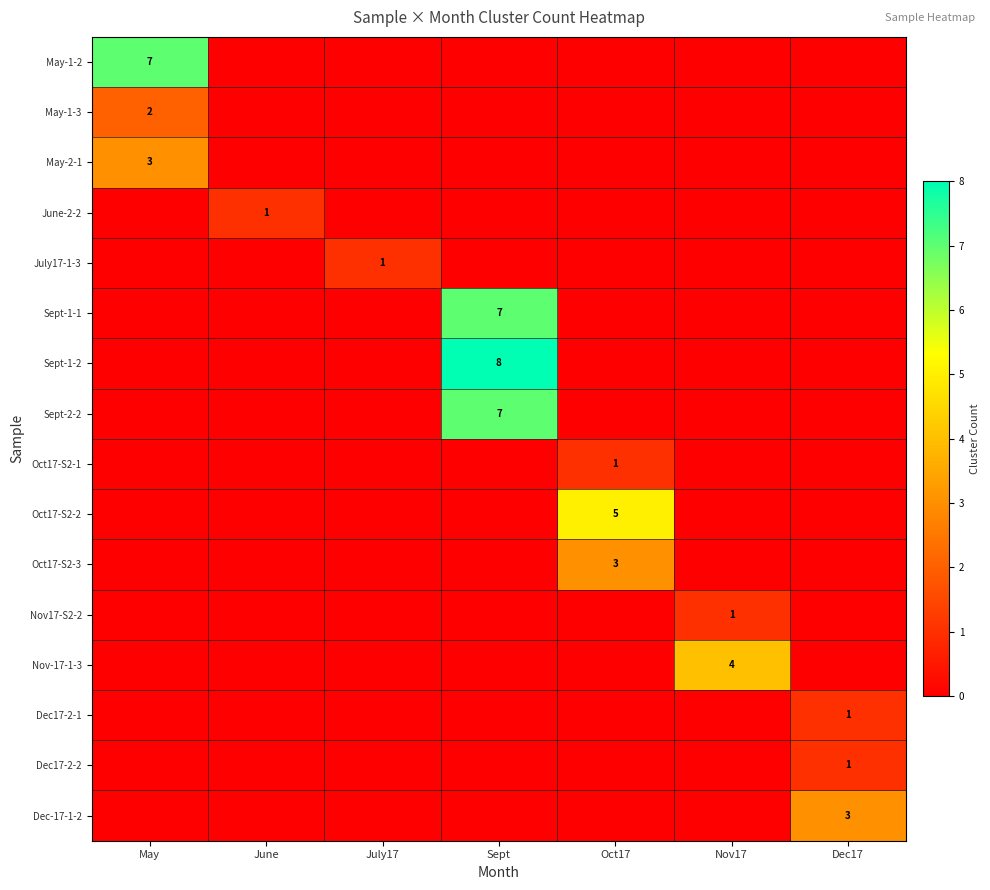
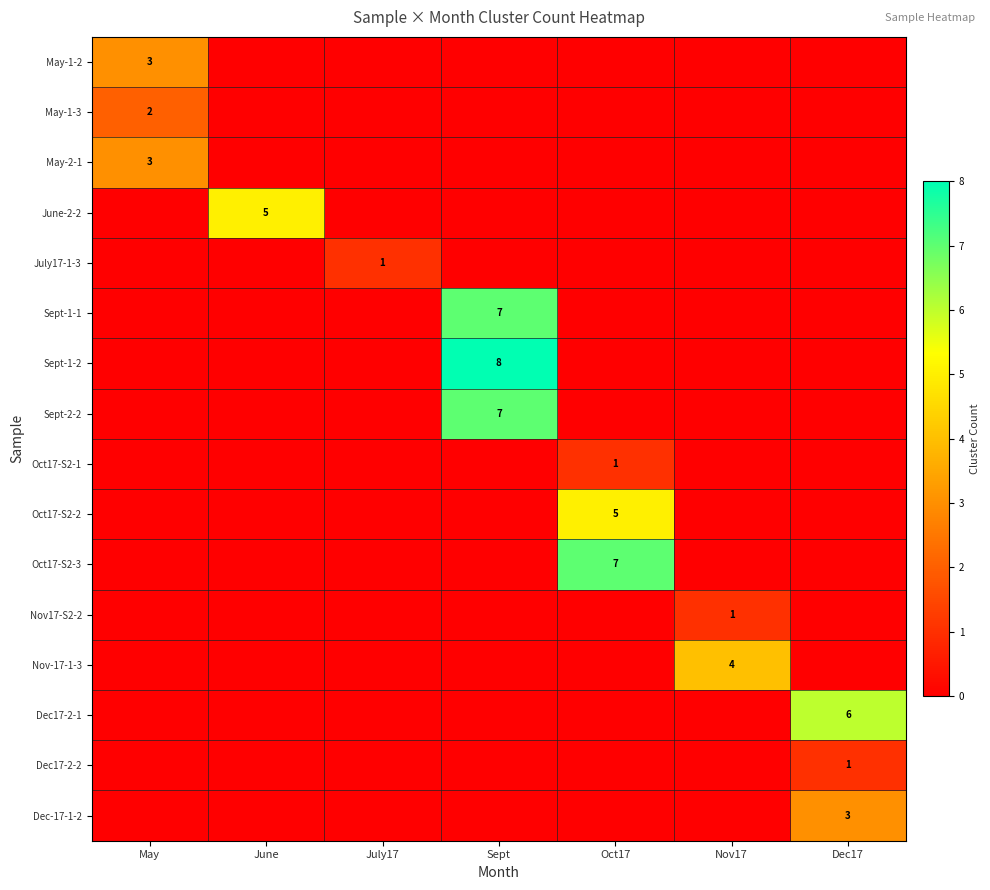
  {
    "May-1-2": {
-     "May": 7
+     "May": 3
    },
    "May-1-3": {
      "May": 2
    },
    "May-2-1": {
      "May": 3
    },
    "June-2-2": {
-     "June": 1
+     "June": 5
    },
    "July17-1-3": {
      "July17": 1
    },
    "Sept-1-1": {
      "Sept": 7
    },
    "Sept-1-2": {
      "Sept": 8
    },
    "Sept-2-2": {
      "Sept": 7
    },
    "Oct17-S2-1": {
      "Oct17": 1
    },
    "Oct17-S2-2": {
      "Oct17": 5
    },
    "Oct17-S2-3": {
-     "Oct17": 3
+     "Oct17": 7
    },
    "Nov17-S2-2": {
      "Nov17": 1
    },
    "Nov-17-1-3": {
      "Nov17": 4
    },
    "Dec17-2-1": {
-     "Dec17": 1
+     "Dec17": 6
    },
    "Dec17-2-2": {
      "Dec17": 1
    },
    "Dec-17-1-2": {
      "Dec17": 3
    }
  }
